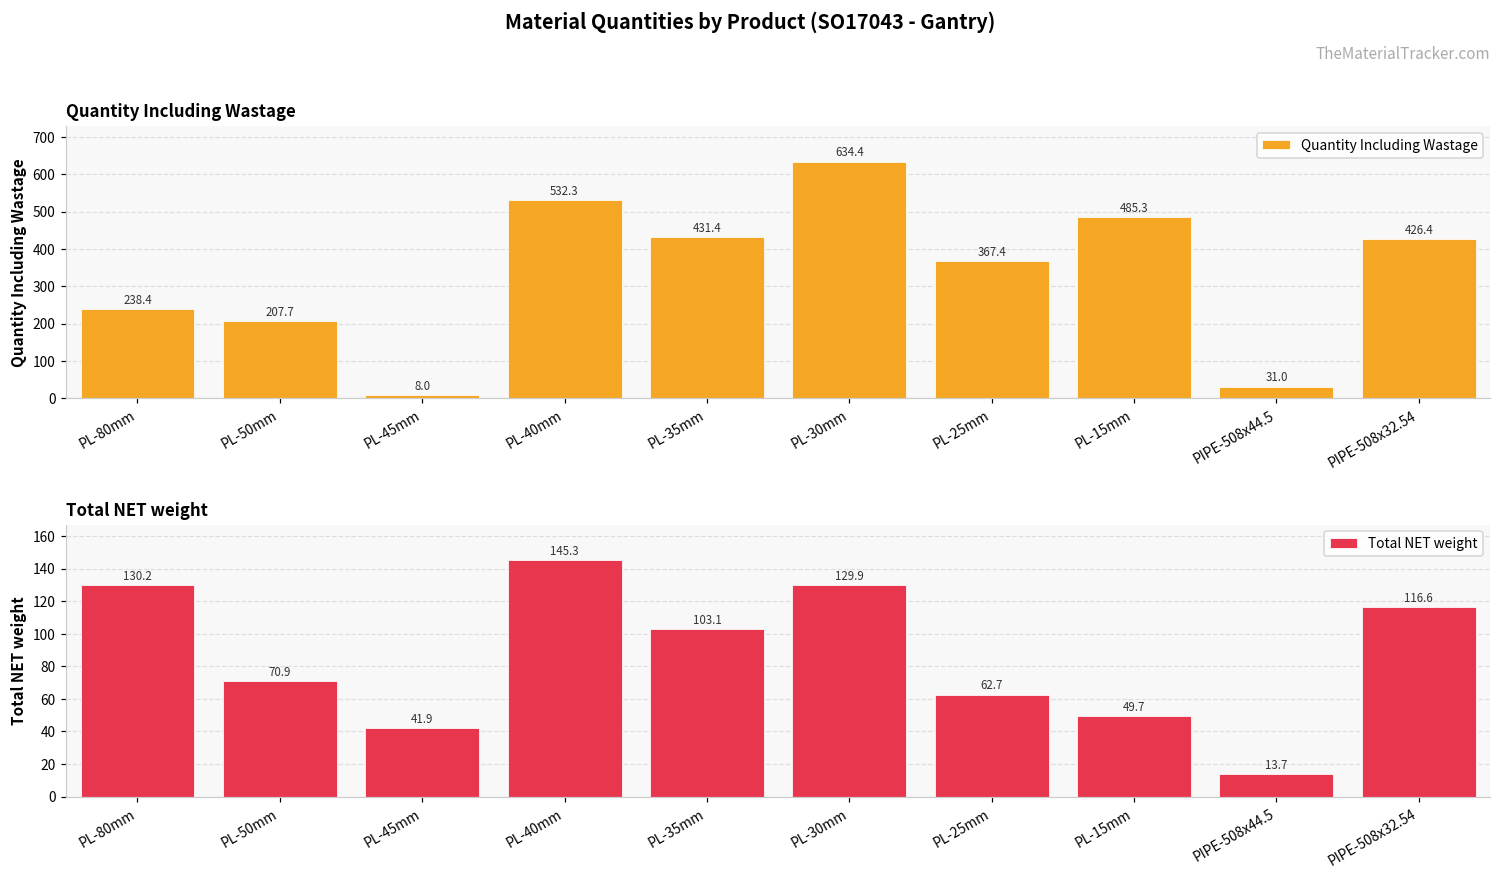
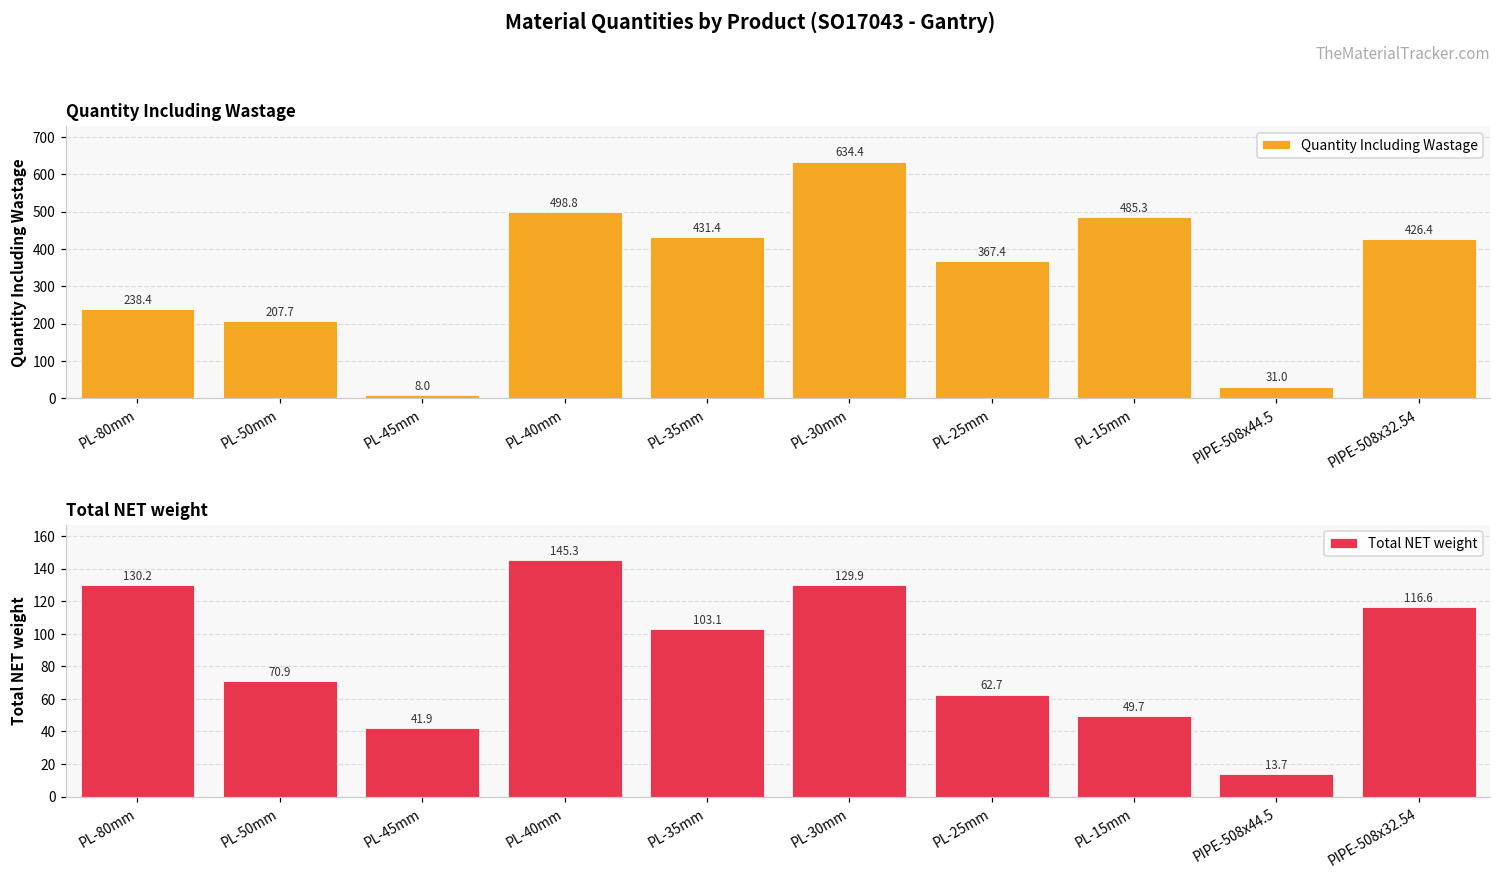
  {
    "Quantity Including Wastage": {
      "PL-80mm": 238.4,
      "PL-50mm": 207.7,
      "PL-45mm": 8.0,
-     "PL-40mm": 532.3,
+     "PL-40mm": 498.8,
      "PL-35mm": 431.4,
      "PL-30mm": 634.4,
      "PL-25mm": 367.4,
      "PL-15mm": 485.3,
      "PIPE-508x44.5": 31.0,
      "PIPE-508x32.54": 426.4
    },
    "Total NET weight": {
      "PL-80mm": 130.2,
      "PL-50mm": 70.9,
      "PL-45mm": 41.9,
      "PL-40mm": 145.3,
      "PL-35mm": 103.1,
      "PL-30mm": 129.9,
      "PL-25mm": 62.7,
      "PL-15mm": 49.7,
      "PIPE-508x44.5": 13.7,
      "PIPE-508x32.54": 116.6
    }
  }
